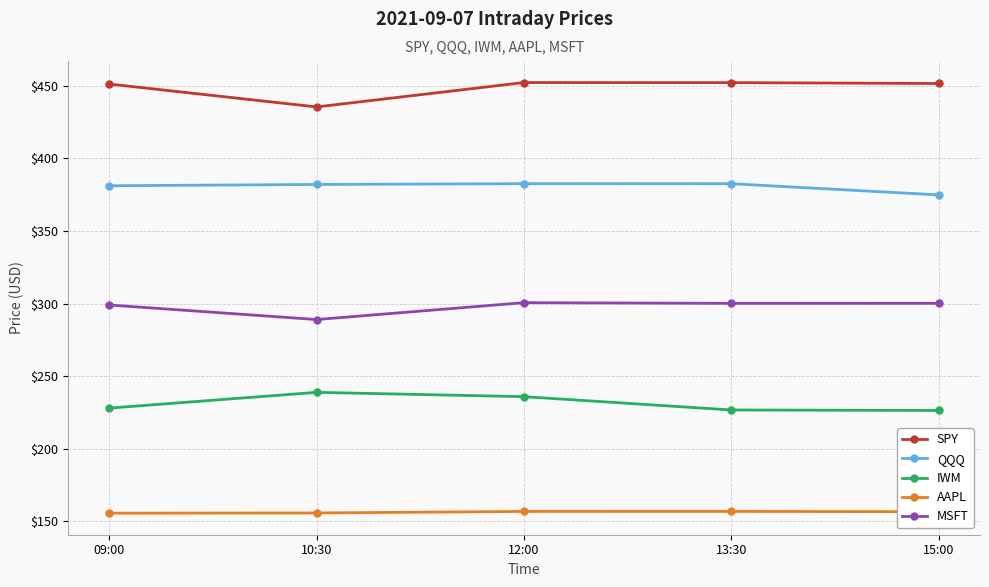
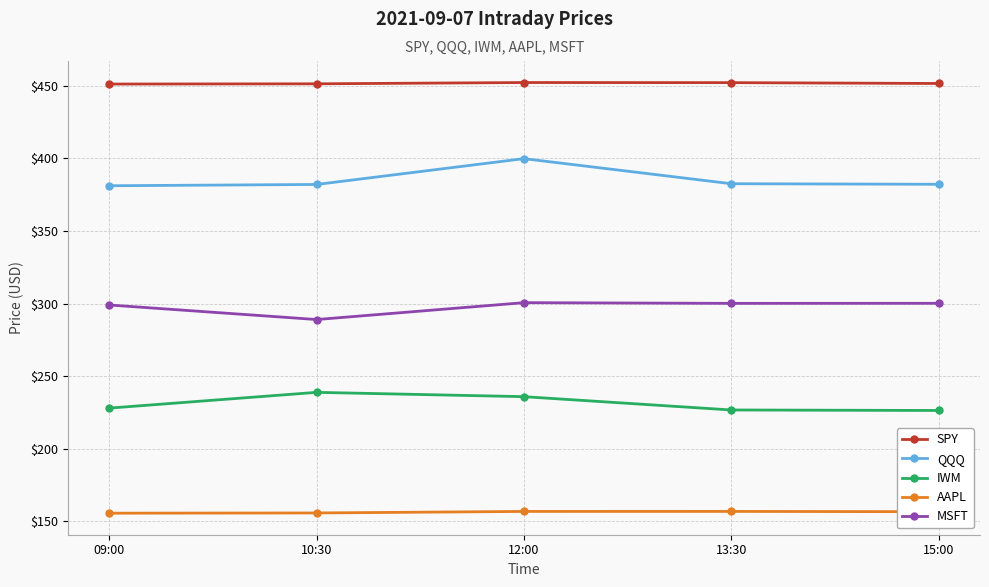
  {
    "SPY": {
      "09:00": "$451",
-     "10:30": "$435",
+     "10:30": "$451",
      "12:00": "$452",
      "13:30": "$452",
      "15:00": "$452"
    },
    "QQQ": {
      "09:00": "$381",
      "10:30": "$382",
-     "12:00": "$383",
+     "12:00": "$400",
      "13:30": "$383",
-     "15:00": "$375"
+     "15:00": "$382"
    },
    "IWM": {
      "09:00": "$228",
      "10:30": "$239",
      "12:00": "$236",
      "13:30": "$227",
      "15:00": "$226"
    },
    "AAPL": {
      "09:00": "$156",
      "10:30": "$156",
      "12:00": "$157",
      "13:30": "$157"
    },
    "MSFT": {
      "09:00": "$299",
      "10:30": "$289",
      "12:00": "$301",
      "13:30": "$300",
      "15:00": "$300"
    }
  }
